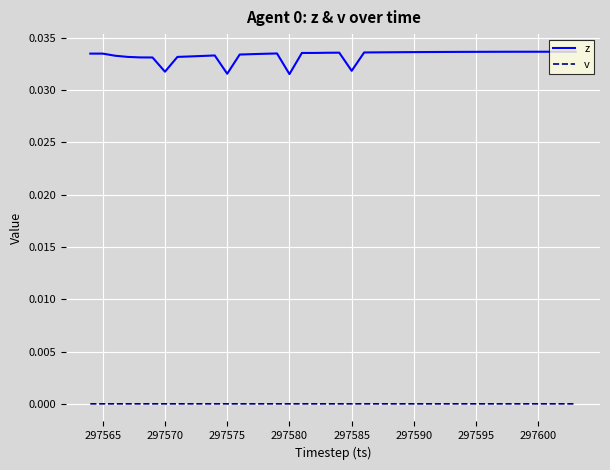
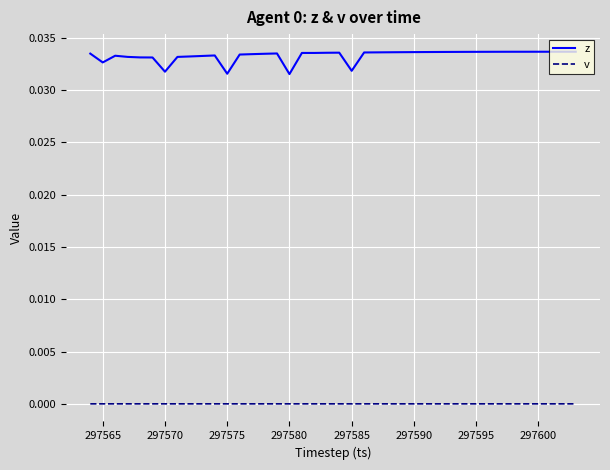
  {
    "z": {
-     "297565": 0.0335,
+     "297565": 0.0326,
      "297570": 0.0317,
      "297575": 0.0315,
      "297580": 0.0315,
      "297585": 0.0318,
      "297590": 0.0336,
      "297595": 0.0336,
      "297600": 0.0336
    },
    "v": {
      "297565": 0.0000,
      "297570": 0.0000,
      "297575": 0.0000,
      "297580": 0.0000,
      "297585": 0.0000,
      "297590": 0.0000,
      "297595": 0.0000,
      "297600": 0.0000
    }
  }
